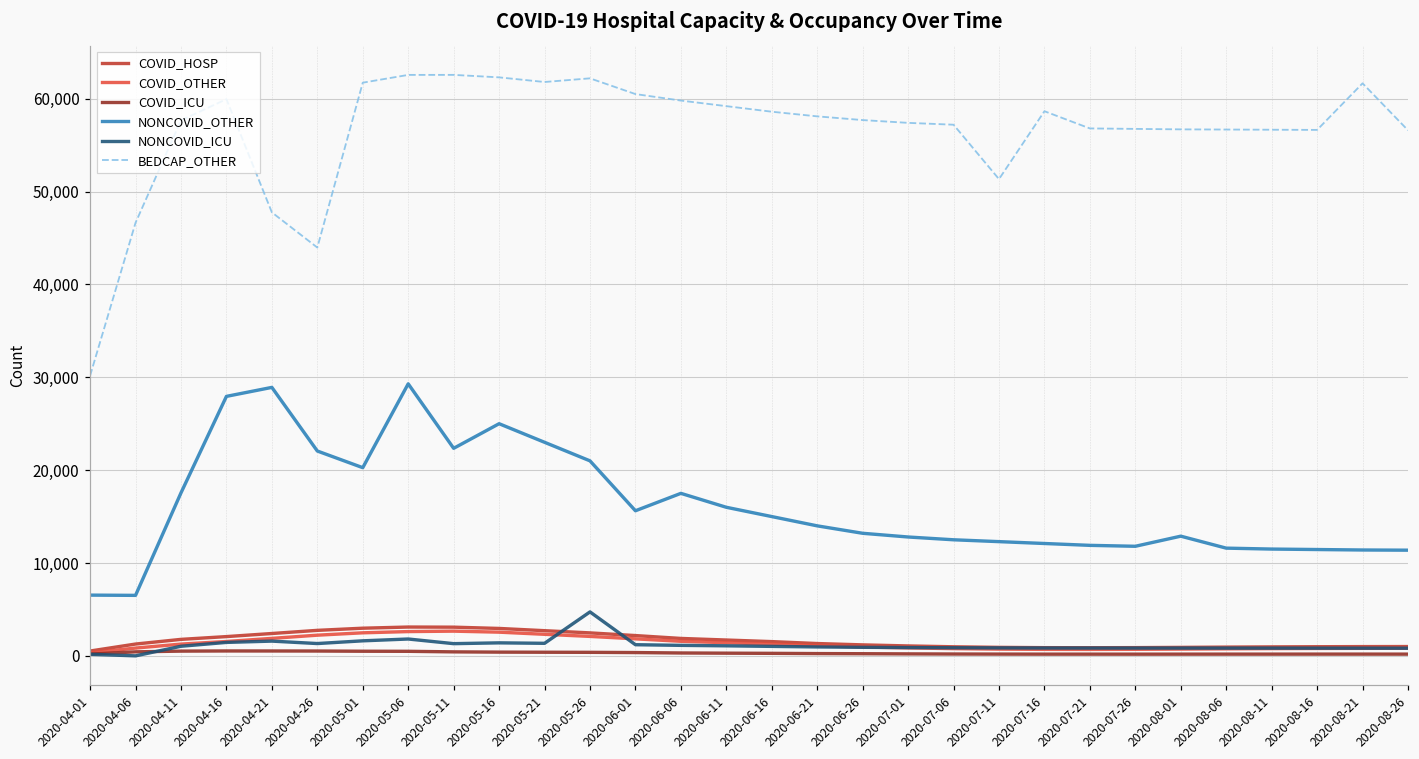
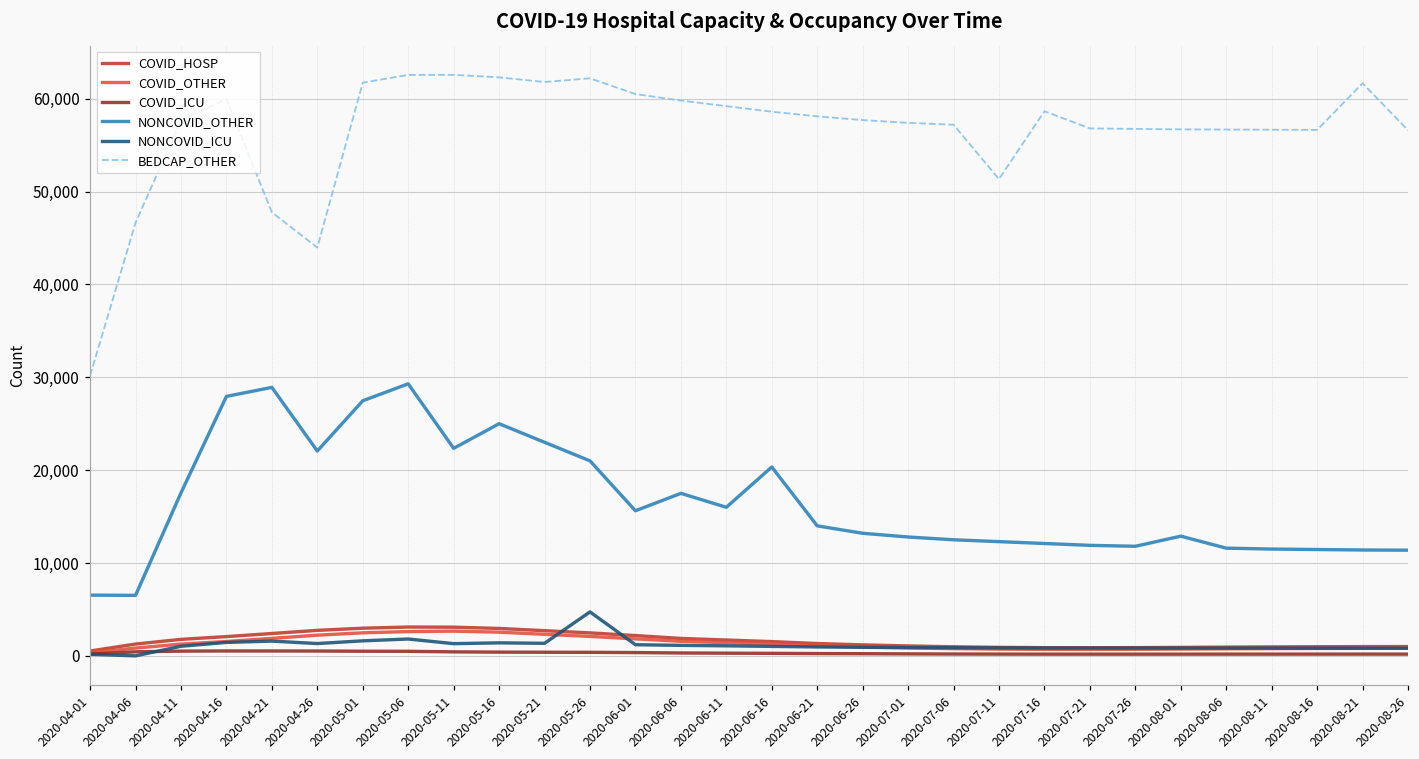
  {
    "NONCOVID_OTHER": {
      "2020-04-01": "7,000",
      "2020-04-06": "7,000",
      "2020-04-11": "18,000",
      "2020-04-16": "28,000",
      "2020-04-21": "29,000",
      "2020-04-26": "22,000",
-     "2020-05-01": "20,000",
+     "2020-05-01": "27,000",
      "2020-05-06": "29,000",
      "2020-05-11": "22,000",
      "2020-05-16": "25,000",
      "2020-05-21": "23,000",
      "2020-05-26": "21,000",
      "2020-06-01": "16,000",
      "2020-06-06": "18,000",
      "2020-06-11": "16,000",
-     "2020-06-16": "15,000",
+     "2020-06-16": "20,000",
      "2020-06-21": "14,000",
      "2020-06-26": "13,000",
      "2020-07-01": "13,000",
      "2020-07-06": "13,000",
      "2020-07-11": "12,000",
      "2020-07-16": "12,000",
      "2020-07-21": "12,000",
      "2020-07-26": "12,000",
      "2020-08-01": "13,000",
      "2020-08-06": "12,000",
      "2020-08-11": "12,000",
      "2020-08-16": "11,000",
      "2020-08-21": "11,000",
      "2020-08-26": "11,000"
    },
    "NONCOVID_ICU": {
      "2020-04-06": "0",
      "2020-04-26": "1,000",
      "2020-05-01": "2,000",
      "2020-05-06": "2,000",
      "2020-05-11": "1,000",
      "2020-05-16": "1,000",
      "2020-05-21": "1,000",
      "2020-05-26": "5,000",
      "2020-06-01": "1,000",
      "2020-06-06": "1,000",
      "2020-06-11": "1,000"
    },
    "BEDCAP_OTHER": {
      "2020-04-01": "30,000",
      "2020-04-06": "47,000",
      "2020-04-21": "48,000",
      "2020-04-26": "44,000",
      "2020-05-01": "62,000",
      "2020-05-06": "63,000",
      "2020-05-11": "63,000",
      "2020-05-16": "62,000",
      "2020-05-21": "62,000",
      "2020-05-26": "62,000",
      "2020-06-01": "61,000",
      "2020-06-06": "60,000",
      "2020-06-11": "59,000",
      "2020-06-16": "59,000",
      "2020-06-21": "58,000",
      "2020-06-26": "58,000",
      "2020-07-01": "57,000",
      "2020-07-06": "57,000",
      "2020-07-11": "51,000",
      "2020-07-16": "59,000",
      "2020-07-21": "57,000",
      "2020-07-26": "57,000",
      "2020-08-01": "57,000",
      "2020-08-06": "57,000",
      "2020-08-11": "57,000",
      "2020-08-16": "57,000",
      "2020-08-21": "62,000",
      "2020-08-26": "57,000"
    }
  }
